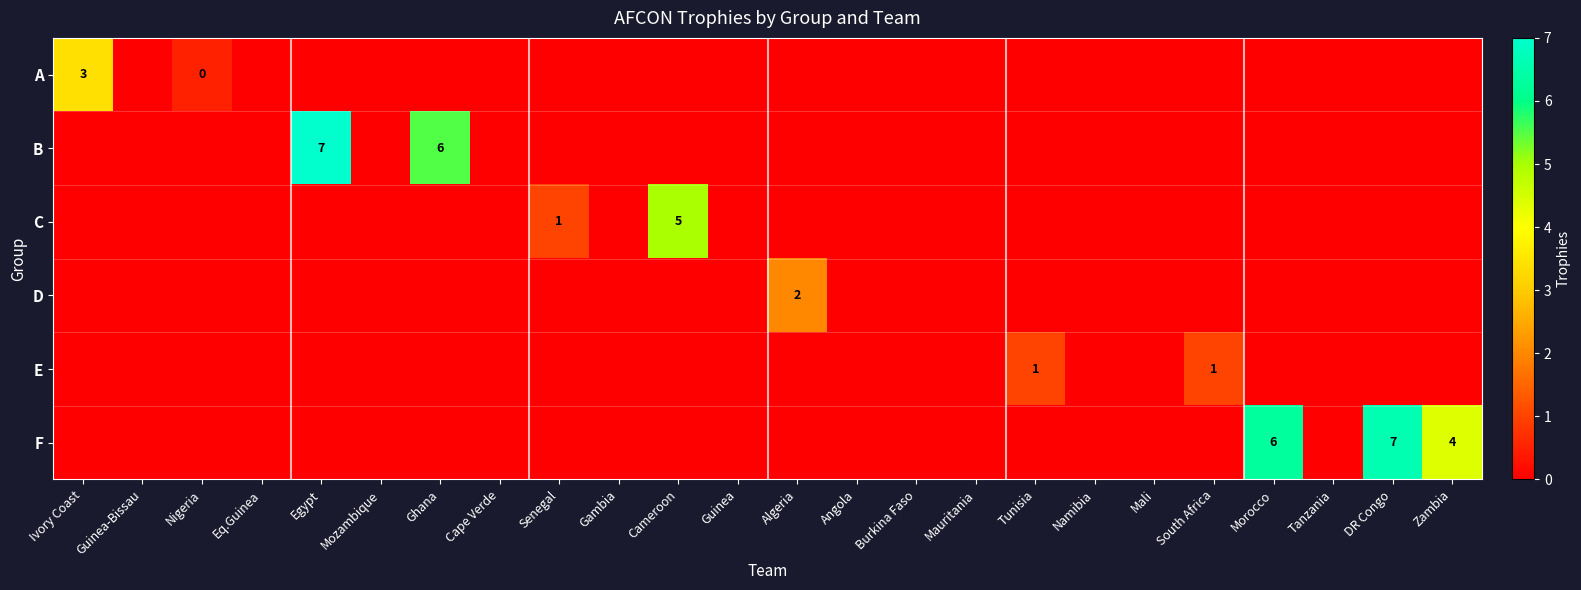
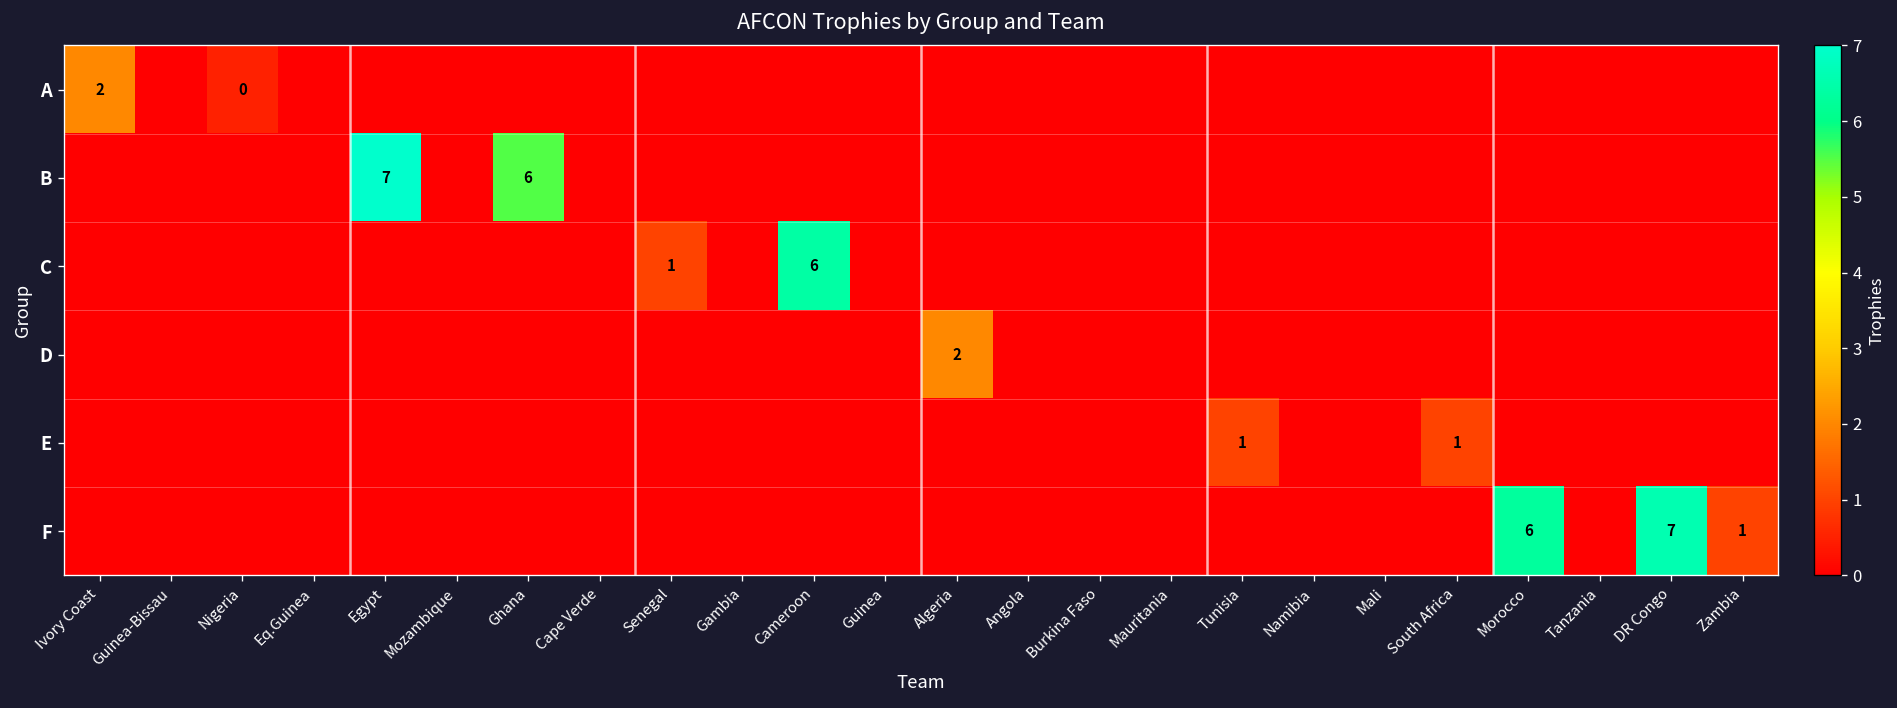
  {
    "A": {
-     "Ivory Coast": 3,
+     "Ivory Coast": 2,
      "Nigeria": 0
    },
    "B": {
      "Egypt": 7,
      "Ghana": 6
    },
    "C": {
      "Senegal": 1,
-     "Cameroon": 5
+     "Cameroon": 6
    },
    "D": {
      "Algeria": 2
    },
    "E": {
      "Tunisia": 1,
      "South Africa": 1
    },
    "F": {
      "Morocco": 6,
      "DR Congo": 7,
-     "Zambia": 4
+     "Zambia": 1
    }
  }
